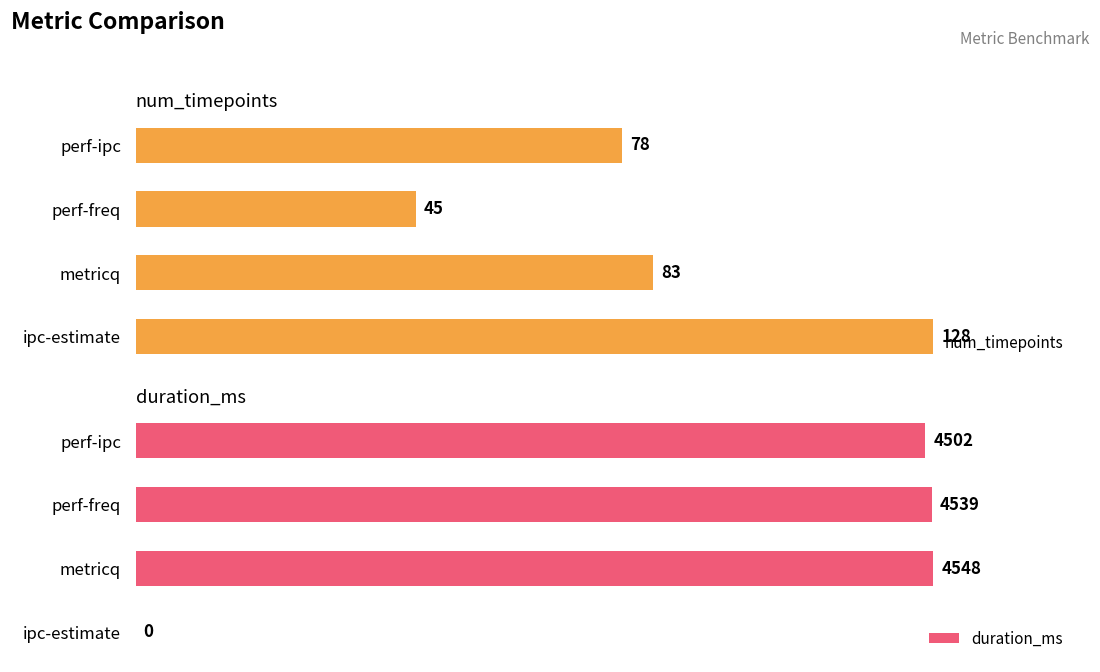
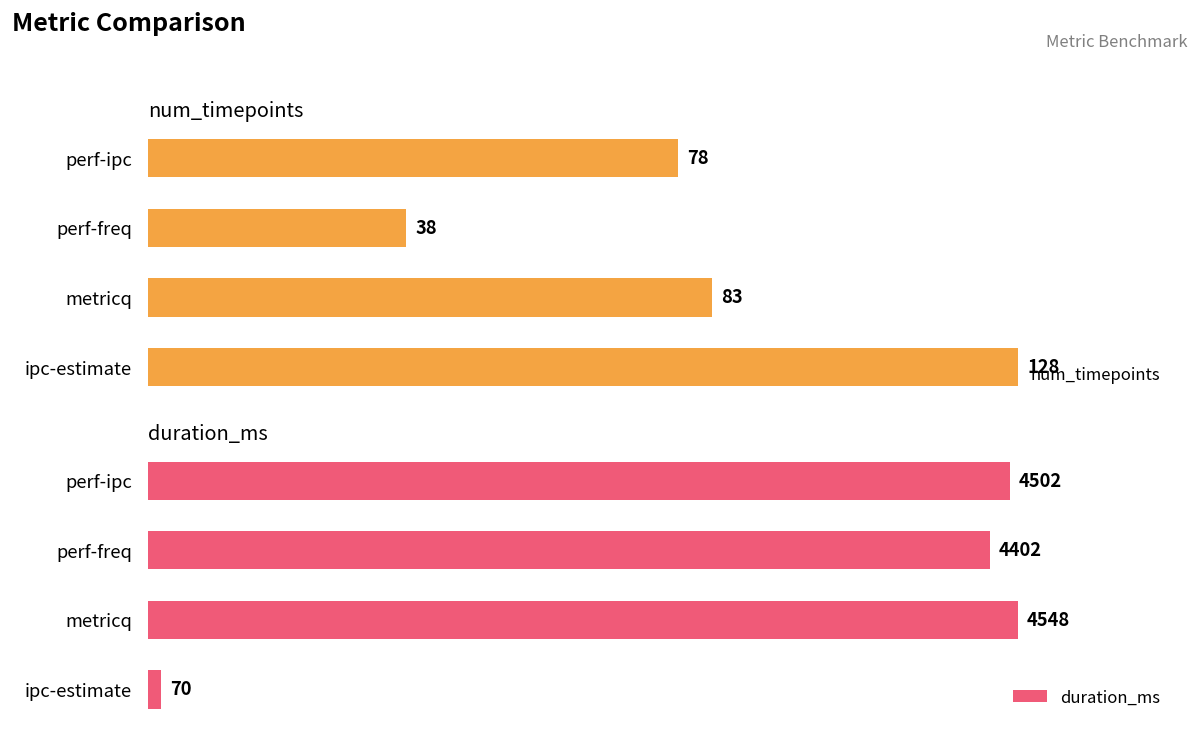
  {
    "num_timepoints": {
      "perf-ipc": 78,
-     "perf-freq": 45,
+     "perf-freq": 38,
      "metricq": 83,
      "ipc-estimate": 128
    },
    "duration_ms": {
      "perf-ipc": 4502,
-     "perf-freq": 4539,
+     "perf-freq": 4402,
      "metricq": 4548,
-     "ipc-estimate": 0
+     "ipc-estimate": 70
    }
  }
